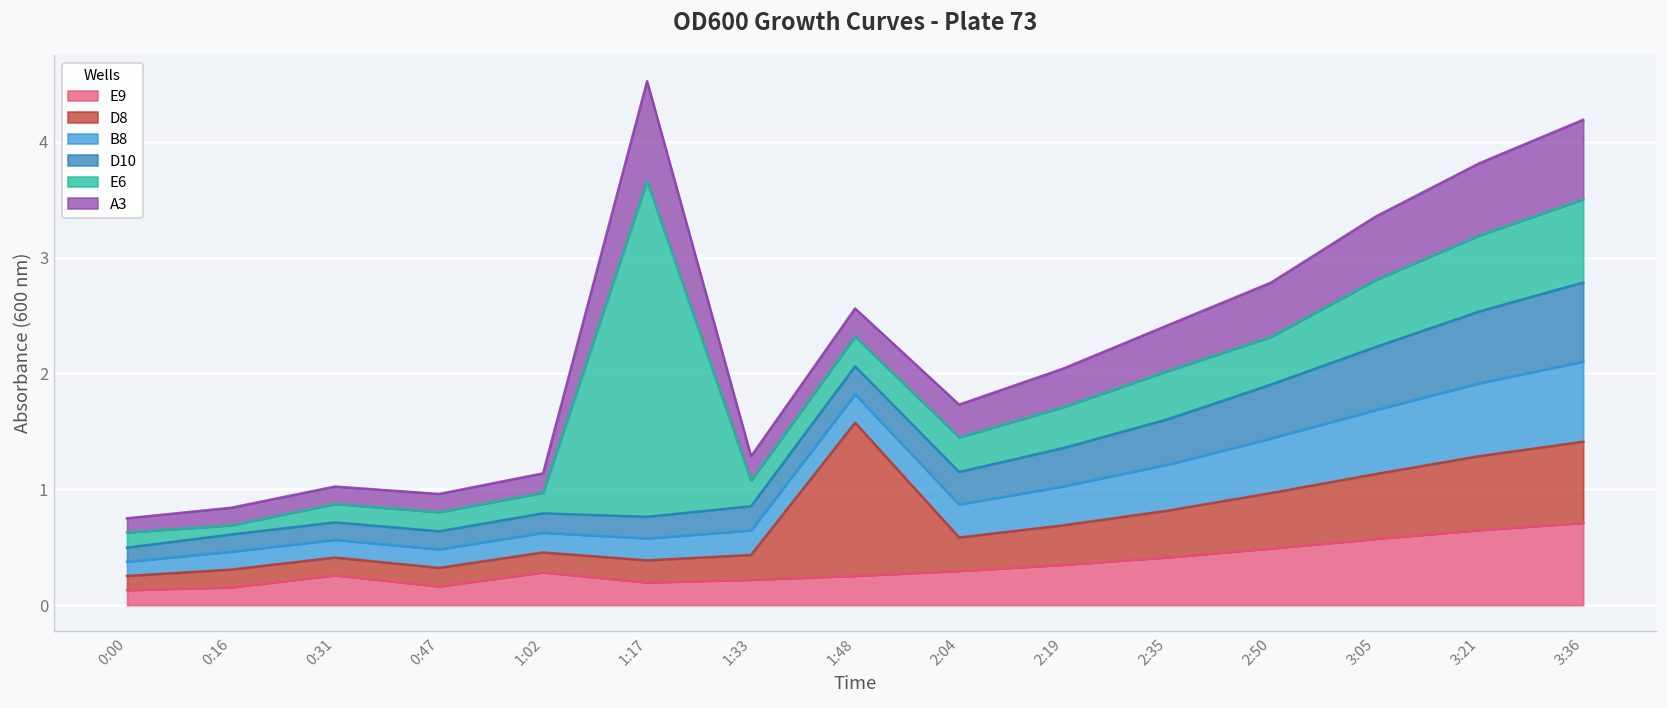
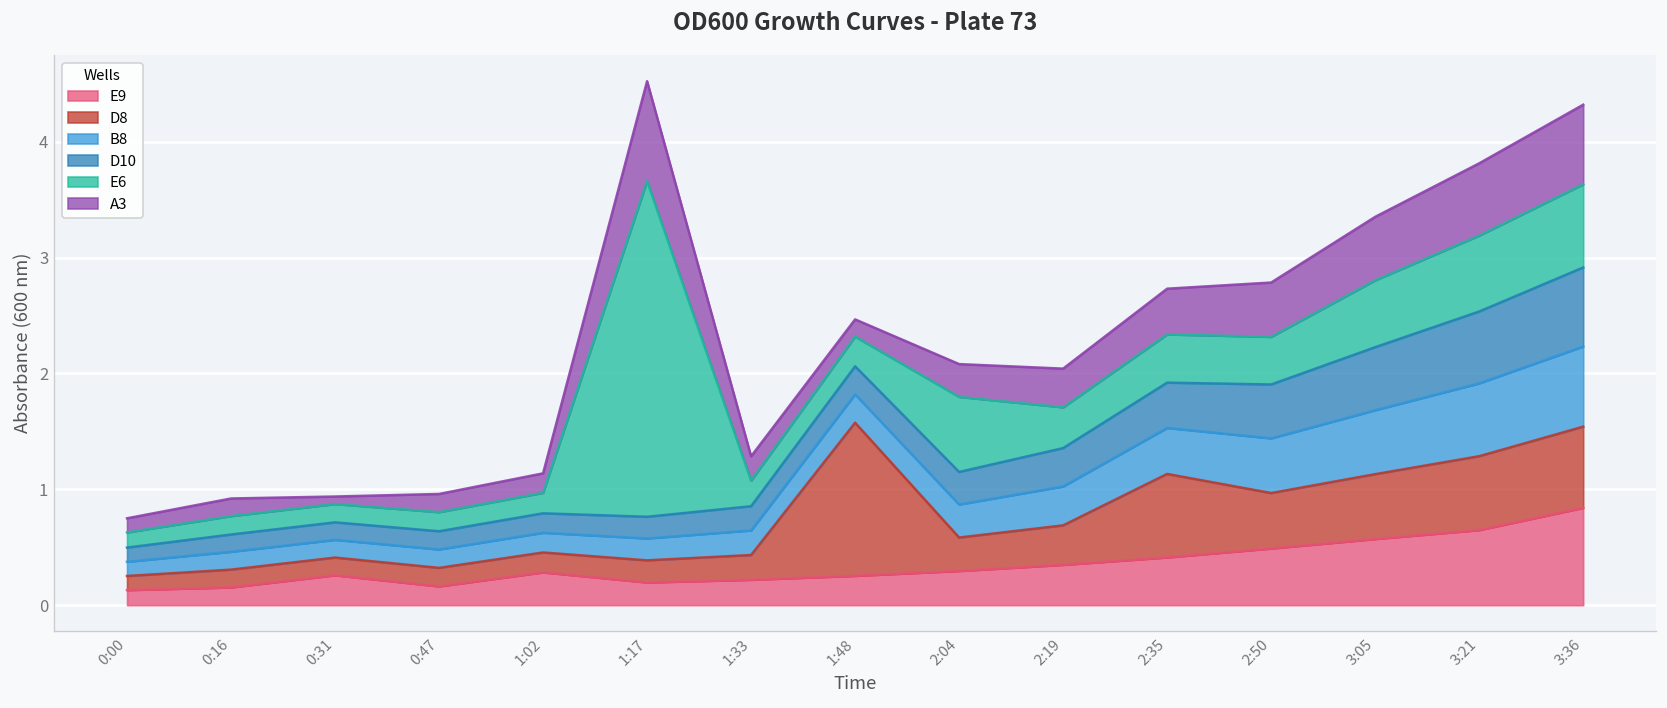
  {
    "E9": {
      "0:00": 0.1,
      "0:16": 0.2,
      "0:31": 0.3,
      "0:47": 0.2,
      "1:02": 0.3,
      "1:17": 0.2,
      "1:33": 0.2,
      "1:48": 0.3,
      "2:04": 0.3,
      "2:19": 0.3,
      "2:35": 0.4,
      "2:50": 0.5,
      "3:05": 0.6,
      "3:21": 0.6,
-     "3:36": 0.7
+     "3:36": 0.8
    },
    "D8": {
      "0:00": 0.1,
      "0:16": 0.2,
      "0:31": 0.2,
      "0:47": 0.2,
      "1:02": 0.2,
      "1:17": 0.2,
      "1:33": 0.2,
      "1:48": 1.3,
      "2:04": 0.3,
      "2:19": 0.3,
-     "2:35": 0.4,
+     "2:35": 0.7,
      "2:50": 0.5,
      "3:05": 0.6,
      "3:21": 0.6,
      "3:36": 0.7
    },
    "E6": {
      "0:00": 0.1,
-     "0:16": 0.1,
+     "0:16": 0.2,
      "0:31": 0.2,
      "0:47": 0.2,
      "1:02": 0.2,
      "1:17": 2.9,
      "1:33": 0.2,
      "1:48": 0.3,
-     "2:04": 0.3,
+     "2:04": 0.6,
      "2:19": 0.4,
      "2:35": 0.4,
      "2:50": 0.4,
      "3:05": 0.6,
      "3:21": 0.7,
      "3:36": 0.7
    },
    "A3": {
      "0:00": 0.1,
      "0:16": 0.2,
-     "0:31": 0.2,
+     "0:31": 0.1,
      "0:47": 0.2,
      "1:02": 0.2,
      "1:17": 0.9,
      "1:33": 0.2,
-     "1:48": 0.2,
+     "1:48": 0.1,
      "2:04": 0.3,
      "2:19": 0.3,
      "2:35": 0.4,
      "2:50": 0.5,
      "3:05": 0.5,
      "3:21": 0.6,
      "3:36": 0.7
    }
  }
